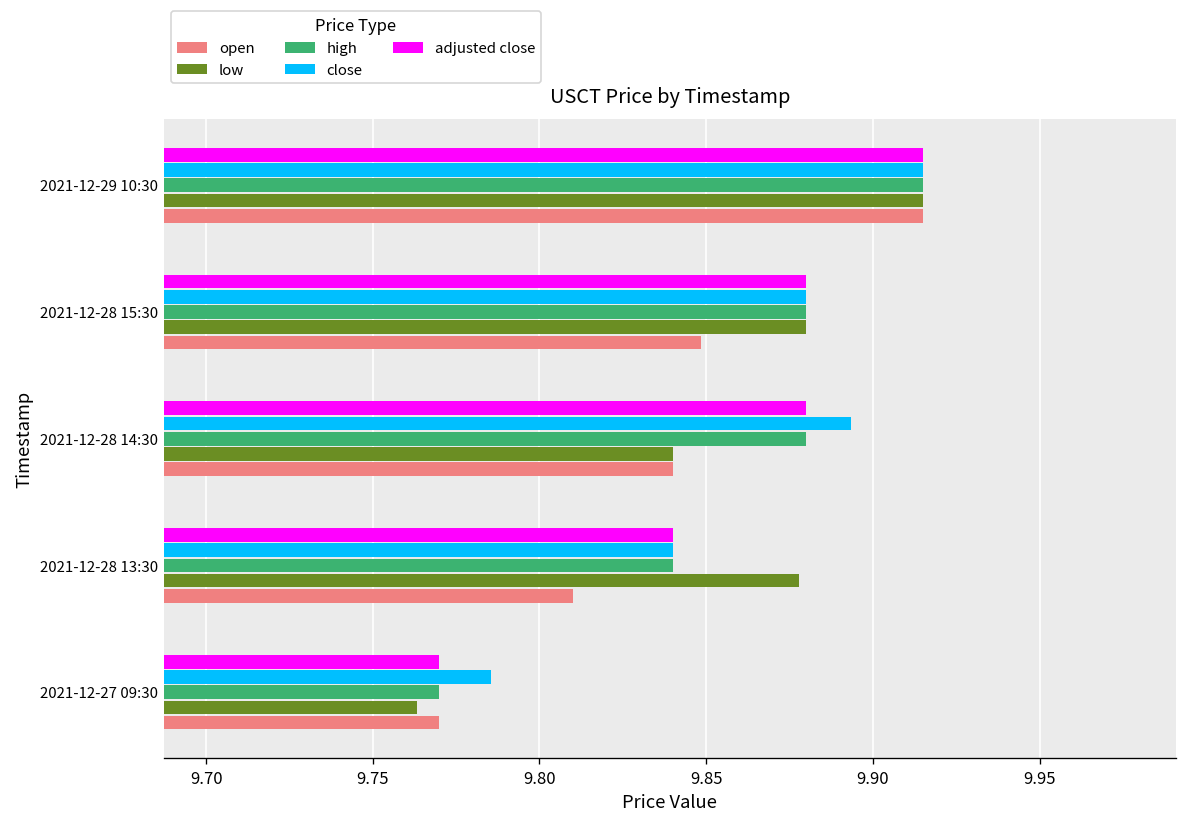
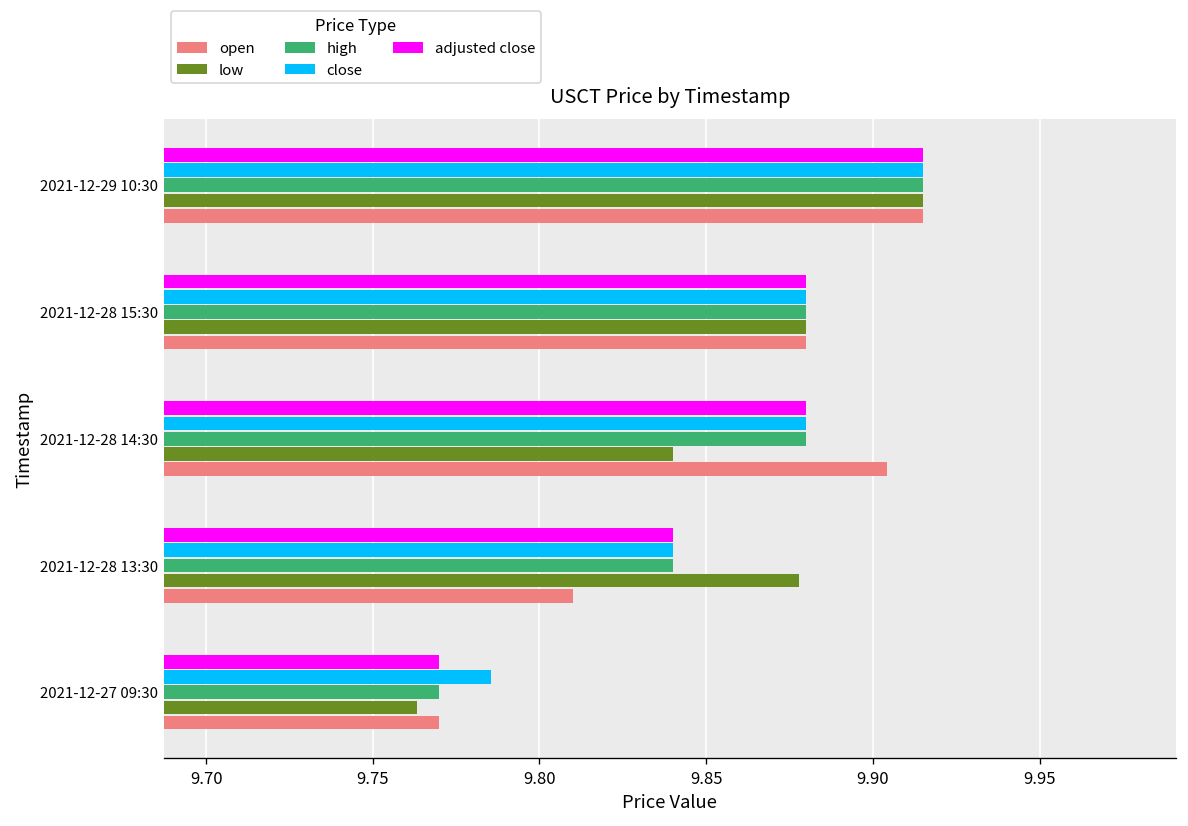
  {
    "open": {
      "2021-12-29 10:30": 9.915,
-     "2021-12-28 15:30": 9.849,
-     "2021-12-28 14:30": 9.840,
+     "2021-12-28 15:30": 9.880,
+     "2021-12-28 14:30": 9.904,
      "2021-12-28 13:30": 9.810,
      "2021-12-27 09:30": 9.770
    },
    "low": {
      "2021-12-29 10:30": 9.915,
      "2021-12-28 15:30": 9.880,
      "2021-12-28 14:30": 9.840,
      "2021-12-28 13:30": 9.878,
      "2021-12-27 09:30": 9.763
    },
    "high": {
      "2021-12-29 10:30": 9.915,
      "2021-12-28 15:30": 9.880,
      "2021-12-28 14:30": 9.880,
      "2021-12-28 13:30": 9.840,
      "2021-12-27 09:30": 9.770
    },
    "close": {
      "2021-12-29 10:30": 9.915,
      "2021-12-28 15:30": 9.880,
-     "2021-12-28 14:30": 9.893,
+     "2021-12-28 14:30": 9.880,
      "2021-12-28 13:30": 9.840,
      "2021-12-27 09:30": 9.785
    },
    "adjusted close": {
      "2021-12-29 10:30": 9.915,
      "2021-12-28 15:30": 9.880,
      "2021-12-28 14:30": 9.880,
      "2021-12-28 13:30": 9.840,
      "2021-12-27 09:30": 9.770
    }
  }
